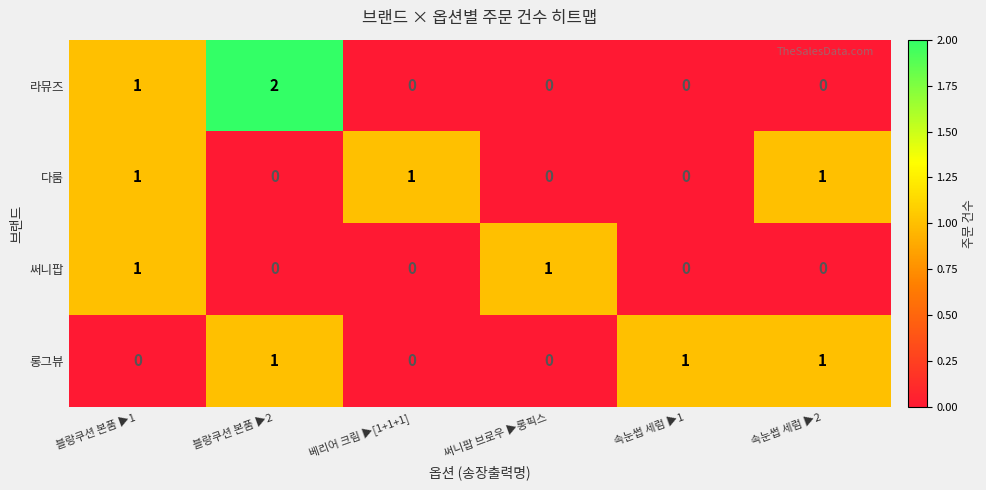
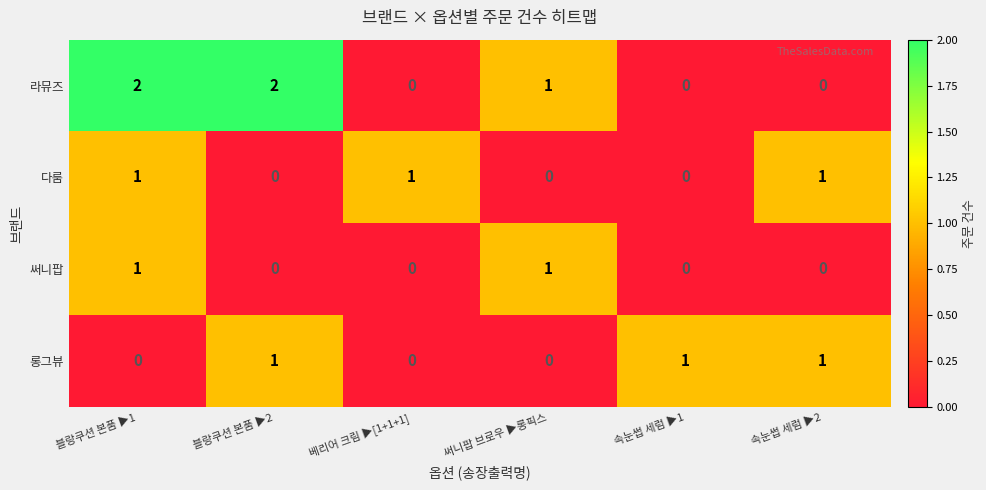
  {
    "라뮤즈": {
-     "블랑쿠션 본품 ▶1": 1,
+     "블랑쿠션 본품 ▶1": 2,
      "블랑쿠션 본품 ▶2": 2,
      "베리어 크림 ▶[1+1+1]": 0,
-     "써니팝 브로우 ▶롱픽스": 0,
+     "써니팝 브로우 ▶롱픽스": 1,
      "속눈썹 세럼 ▶1": 0
    },
    "다룸": {
      "블랑쿠션 본품 ▶1": 1,
      "블랑쿠션 본품 ▶2": 0,
      "베리어 크림 ▶[1+1+1]": 1,
      "써니팝 브로우 ▶롱픽스": 0,
      "속눈썹 세럼 ▶1": 0,
      "속눈썹 세럼 ▶2": 1
    },
    "써니팝": {
      "블랑쿠션 본품 ▶1": 1,
      "블랑쿠션 본품 ▶2": 0,
      "베리어 크림 ▶[1+1+1]": 0,
      "써니팝 브로우 ▶롱픽스": 1,
      "속눈썹 세럼 ▶1": 0,
      "속눈썹 세럼 ▶2": 0
    },
    "롱그뷰": {
      "블랑쿠션 본품 ▶1": 0,
      "블랑쿠션 본품 ▶2": 1,
      "베리어 크림 ▶[1+1+1]": 0,
      "써니팝 브로우 ▶롱픽스": 0,
      "속눈썹 세럼 ▶1": 1,
      "속눈썹 세럼 ▶2": 1
    }
  }
